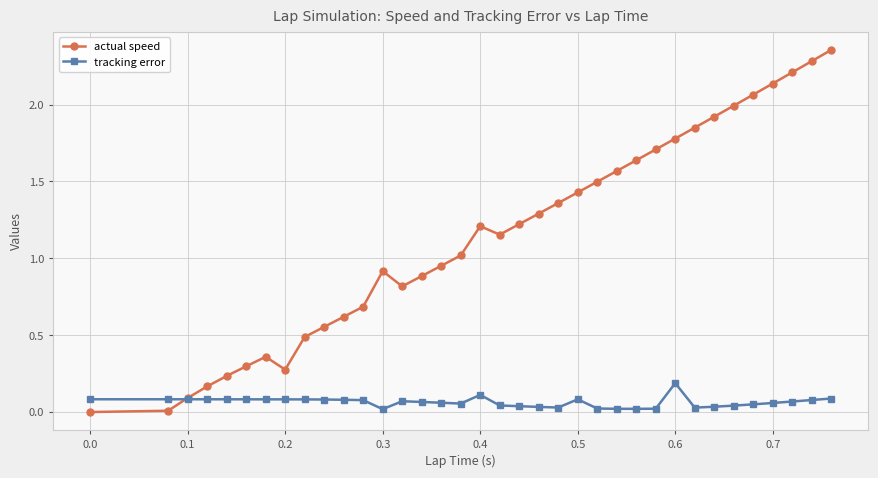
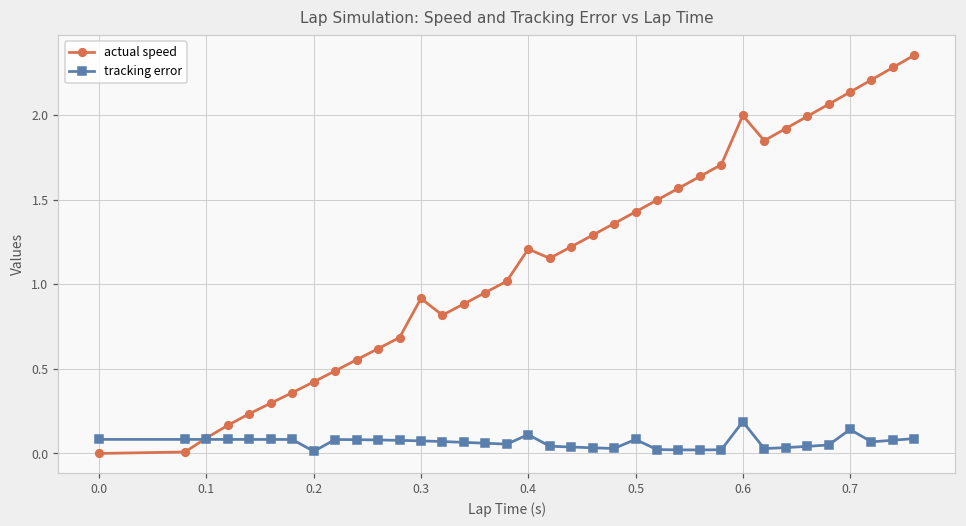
  {
    "actual speed": {
      "0.0": 0.00,
-     "0.2": 0.28,
+     "0.2": 0.42,
      "0.3": 0.92,
      "0.4": 1.21,
      "0.5": 1.43,
-     "0.6": 1.78,
+     "0.6": 2.00,
      "0.7": 2.14
    },
    "tracking error": {
      "0.0": 0.08,
-     "0.2": 0.08,
-     "0.3": 0.02,
+     "0.2": 0.01,
+     "0.3": 0.07,
      "0.4": 0.11,
      "0.5": 0.08,
      "0.6": 0.19,
-     "0.7": 0.06
+     "0.7": 0.14
    }
  }
